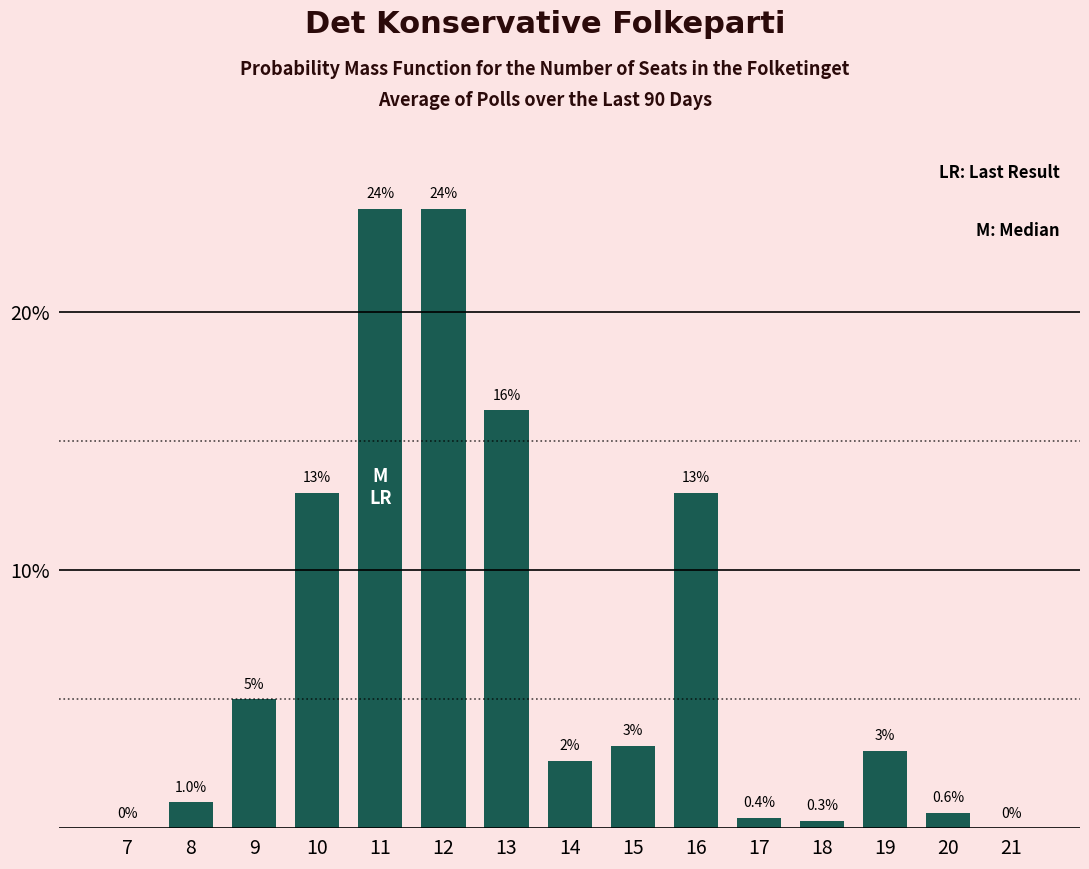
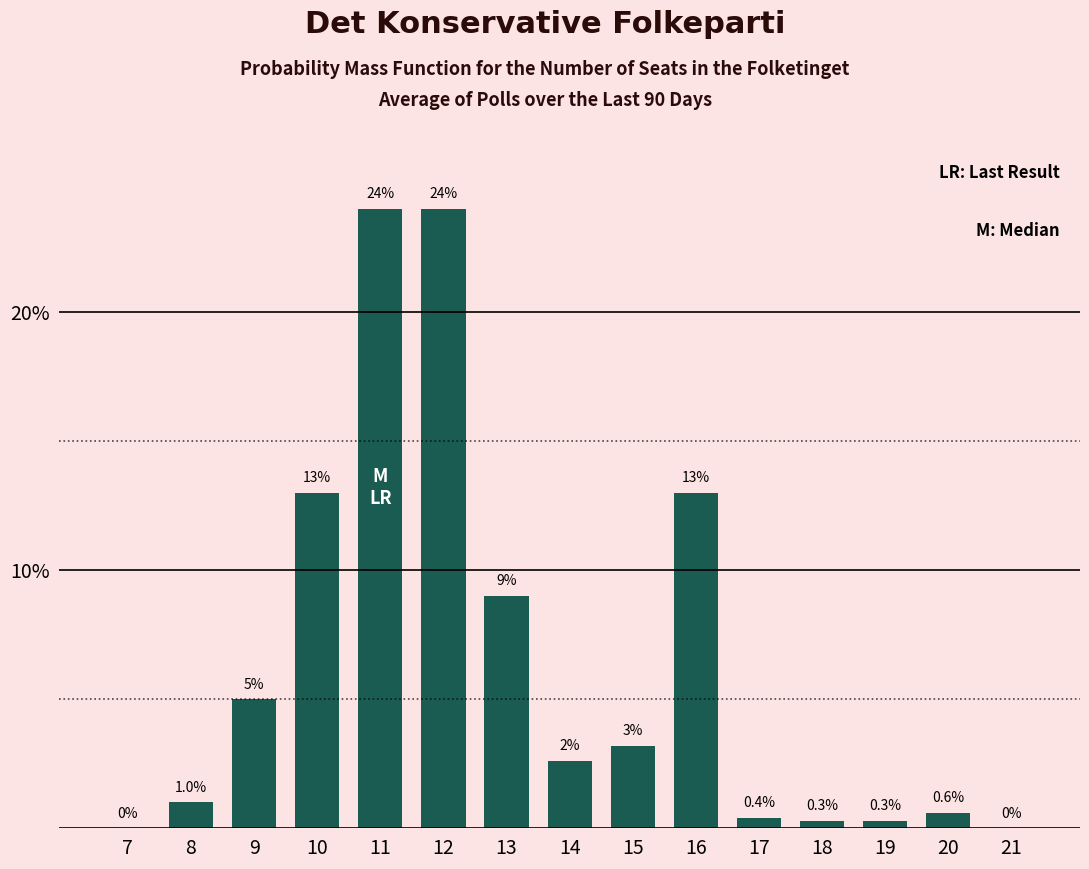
  {
    "7": "0%",
    "8": "1.0%",
    "9": "5%",
    "10": "13%",
    "11": "24%",
    "12": "24%",
-   "13": "16%",
+   "13": "9%",
    "15": "3%",
    "16": "13%",
    "17": "0.4%",
    "18": "0.3%",
-   "19": "3%",
+   "19": "0.3%",
    "20": "0.6%",
    "21": "0%"
  }
